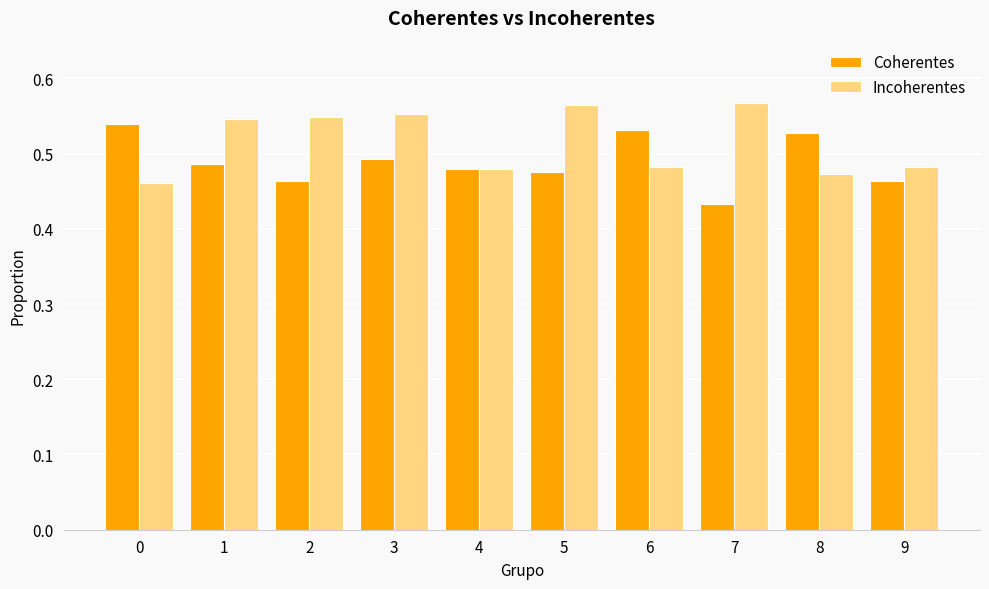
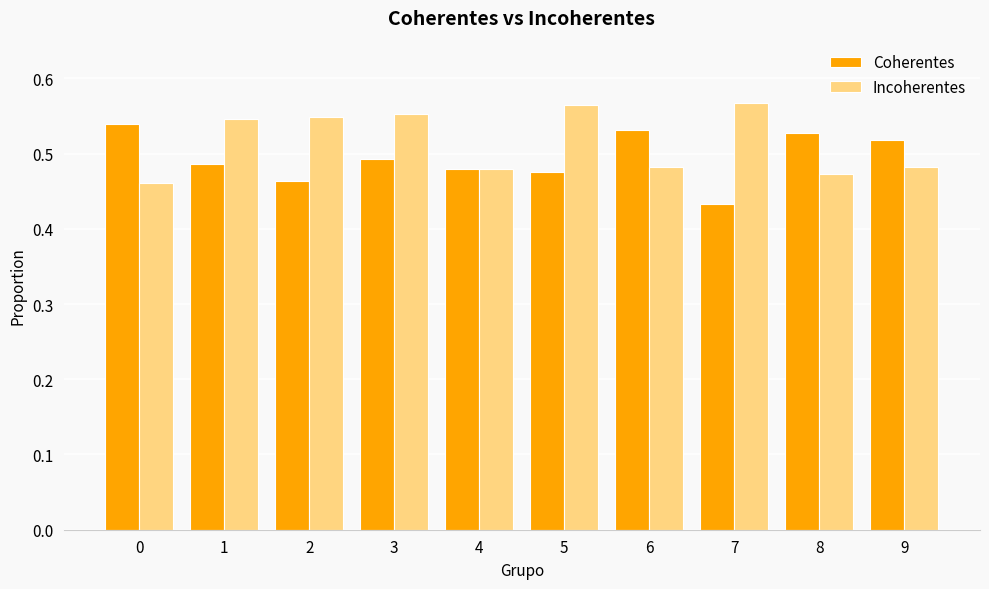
  {
    "Coherentes": {
      "0": 0.54,
      "1": 0.49,
      "2": 0.46,
      "3": 0.49,
      "4": 0.48,
      "5": 0.48,
      "6": 0.53,
      "7": 0.43,
      "8": 0.53,
-     "9": 0.46
+     "9": 0.52
    },
    "Incoherentes": {
      "0": 0.46,
      "1": 0.55,
      "2": 0.55,
      "3": 0.55,
      "4": 0.48,
      "5": 0.56,
      "6": 0.48,
      "7": 0.57,
      "8": 0.47,
      "9": 0.48
    }
  }
